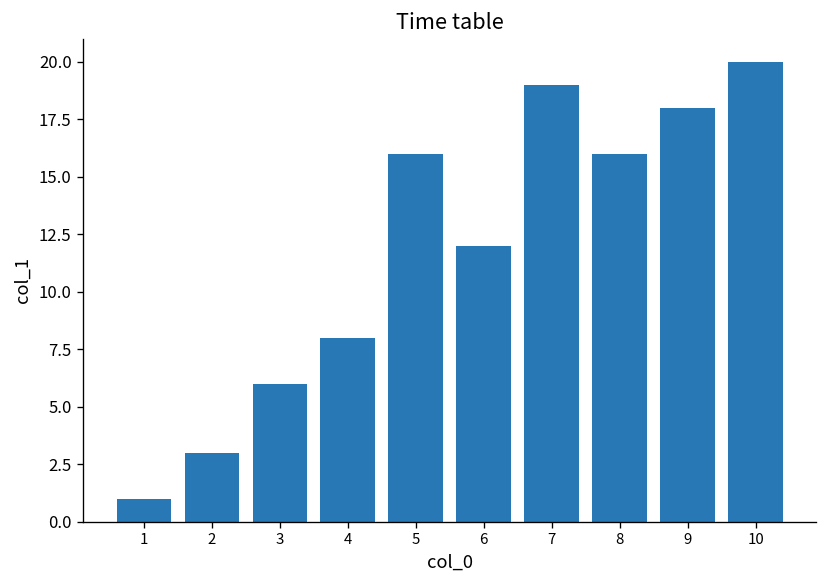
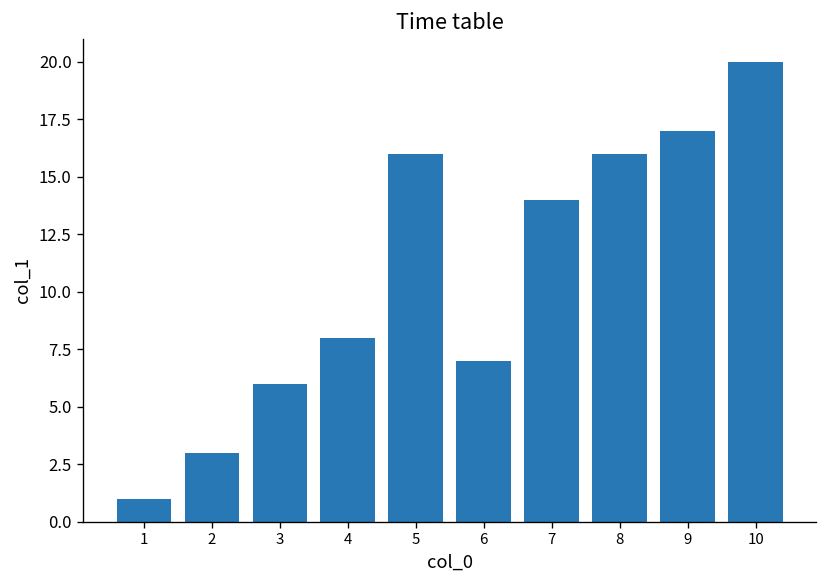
  {
    "1": 1,
    "2": 3,
    "3": 6,
    "4": 8,
    "5": 16,
-   "6": 12,
-   "7": 19,
+   "6": 7,
+   "7": 14,
    "8": 16,
-   "9": 18,
+   "9": 17,
    "10": 20
  }
